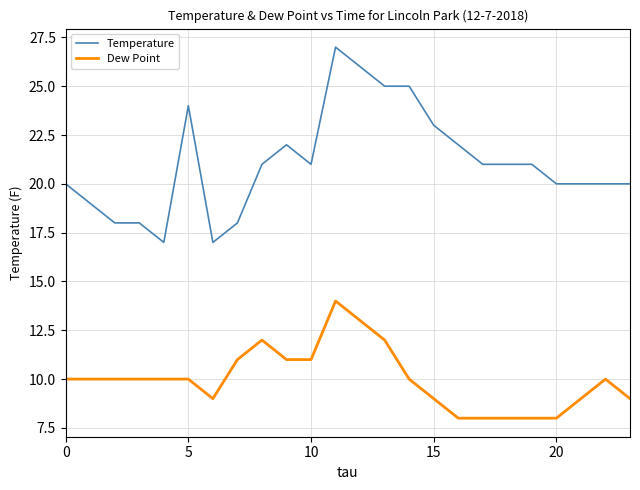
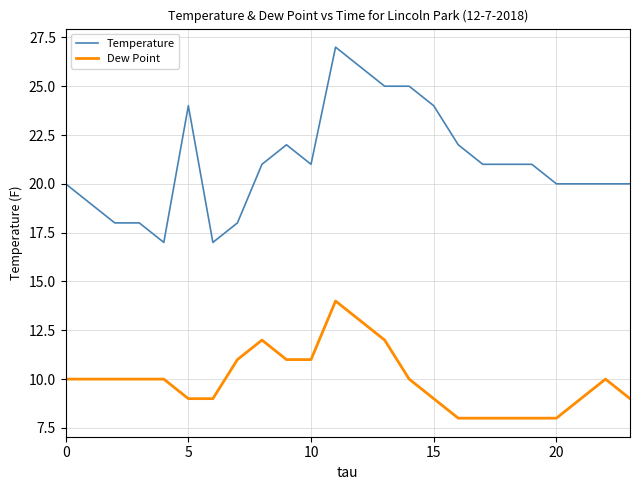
  {
    "Temperature": {
      "0": 20,
      "5": 24,
      "10": 21,
-     "15": 23,
+     "15": 24,
      "20": 20
    },
    "Dew Point": {
      "0": 10,
-     "5": 10,
+     "5": 9,
      "10": 11,
      "15": 9,
      "20": 8
    }
  }
